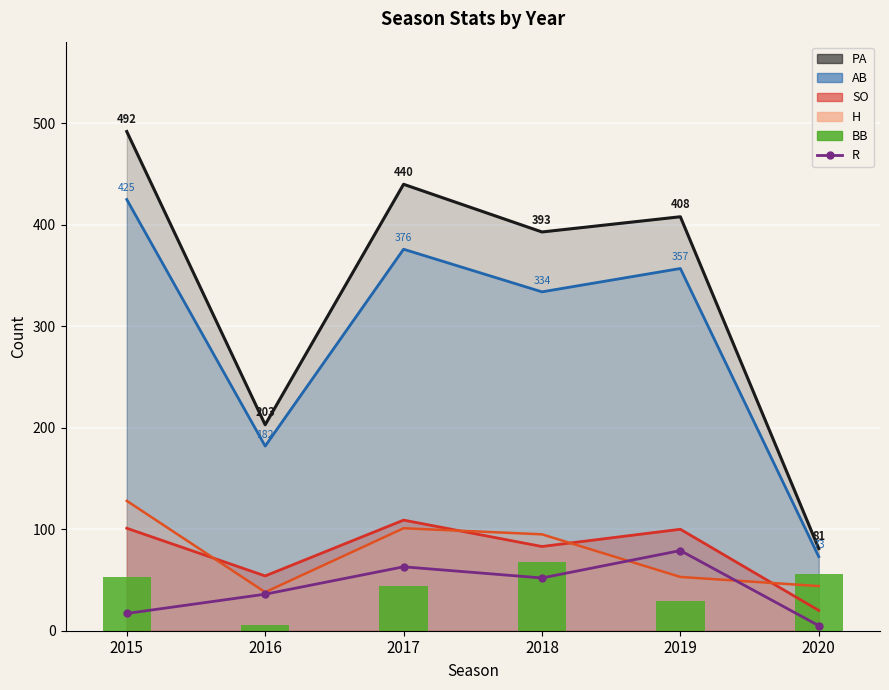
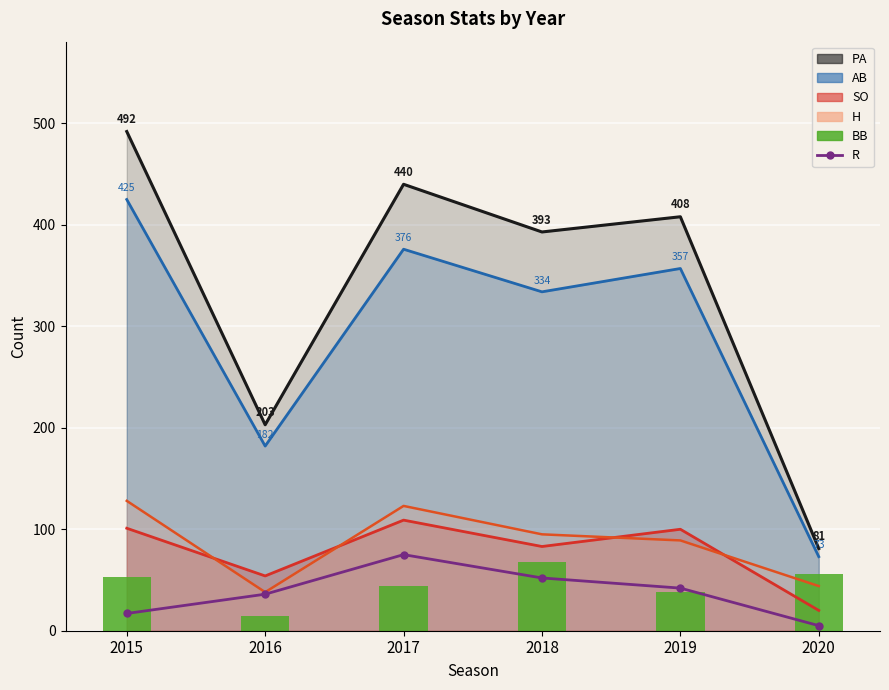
  {
    "BB": {
      "2015": 53,
-     "2016": 6,
+     "2016": 15,
      "2017": 44,
      "2018": 68,
-     "2019": 29,
+     "2019": 38,
      "2020": 56
    },
    "H": {
      "2015": 128,
-     "2017": 101,
+     "2017": 123,
      "2018": 95,
-     "2019": 53,
+     "2019": 89,
      "2020": 44
    },
    "R": {
      "2015": 17,
-     "2017": 63,
+     "2017": 75,
      "2018": 52,
-     "2019": 79,
+     "2019": 42,
      "2020": 5
    }
  }
